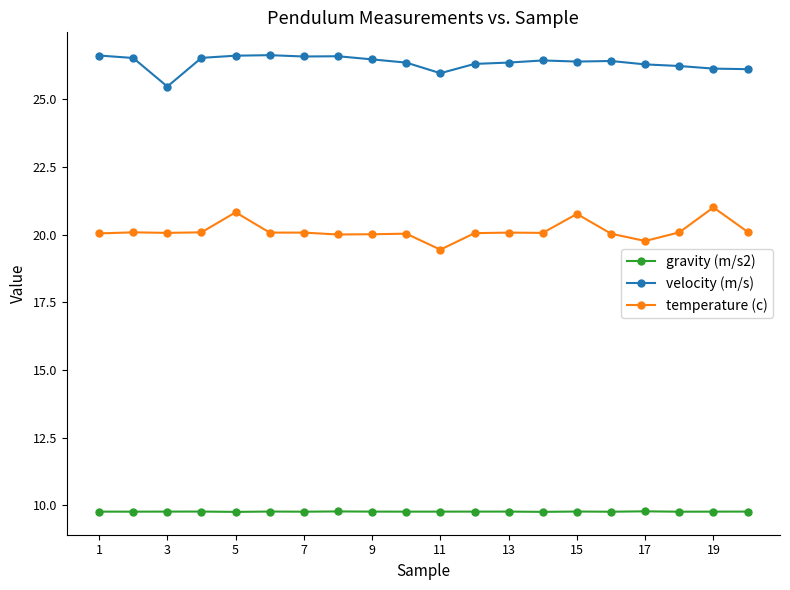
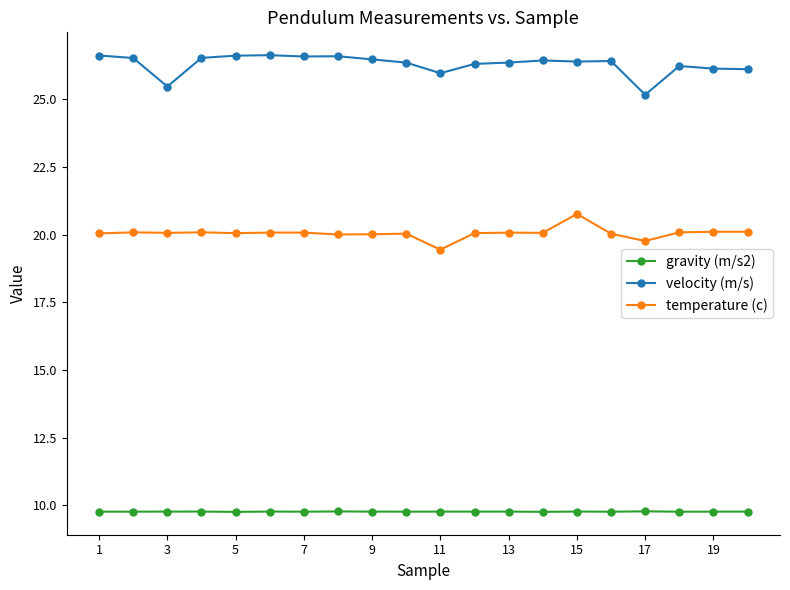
  {
    "gravity (m/s2)": {
      "1": 9.8,
      "3": 9.8,
      "5": 9.8,
      "7": 9.8,
      "9": 9.8,
      "11": 9.8,
      "13": 9.8,
      "15": 9.8,
      "17": 9.8,
      "19": 9.8
    },
    "velocity (m/s)": {
      "1": 26.6,
      "3": 25.5,
      "5": 26.6,
      "7": 26.6,
      "9": 26.5,
      "11": 26.0,
      "13": 26.4,
      "15": 26.4,
-     "17": 26.3,
+     "17": 25.2,
      "19": 26.1
    },
    "temperature (c)": {
      "1": 20.1,
      "3": 20.1,
-     "5": 20.8,
+     "5": 20.1,
      "7": 20.1,
      "9": 20.0,
      "11": 19.5,
      "13": 20.1,
      "15": 20.8,
      "17": 19.8,
-     "19": 21.0
+     "19": 20.1
    }
  }
